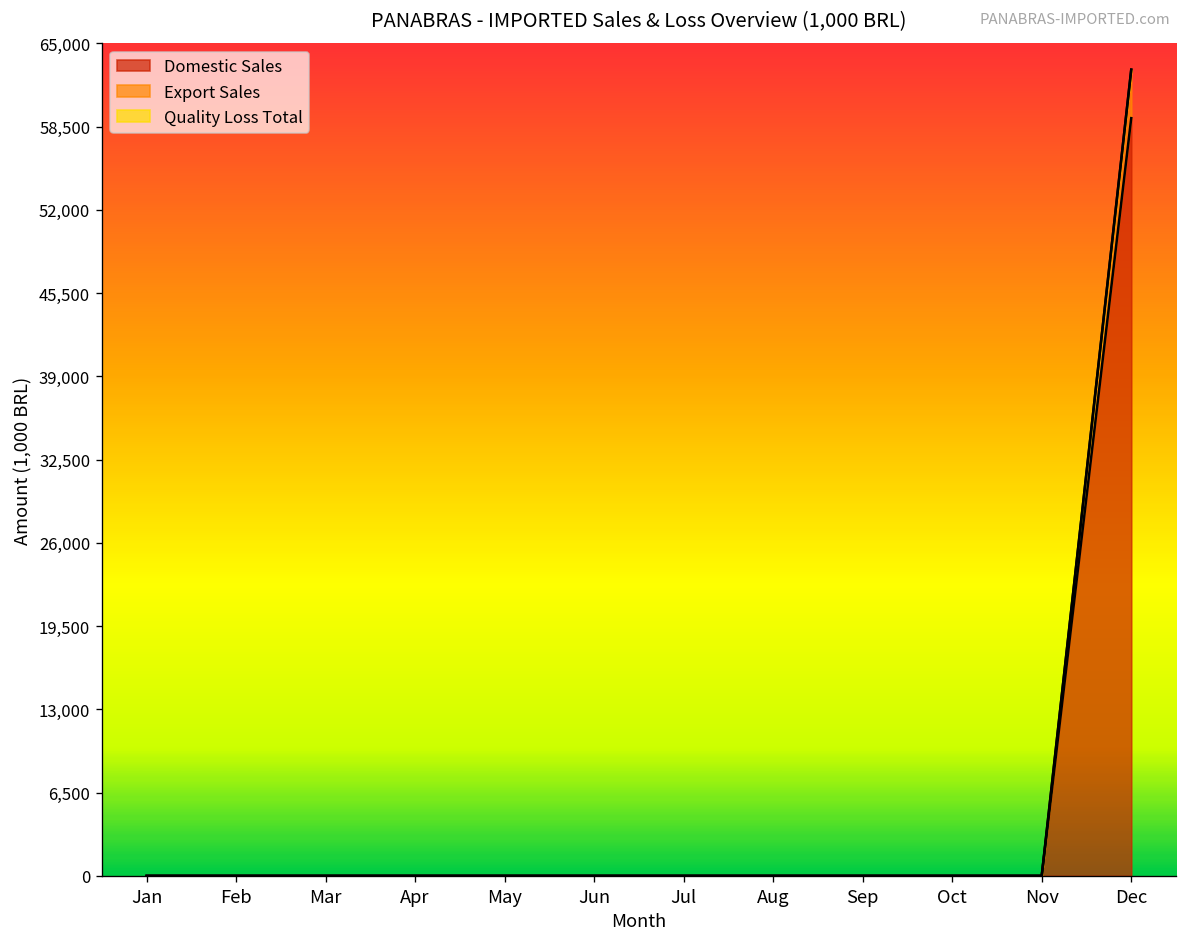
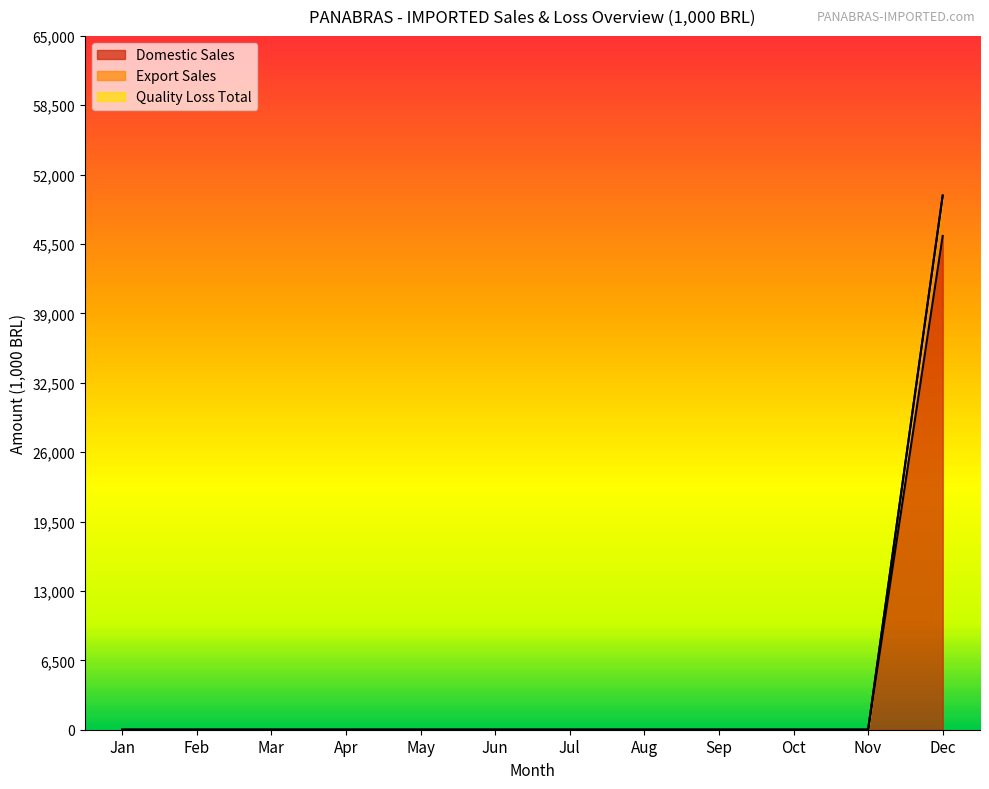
  {
    "Domestic Sales": {
-     "Dec": "59,200"
+     "Dec": "46,300"
    }
  }
